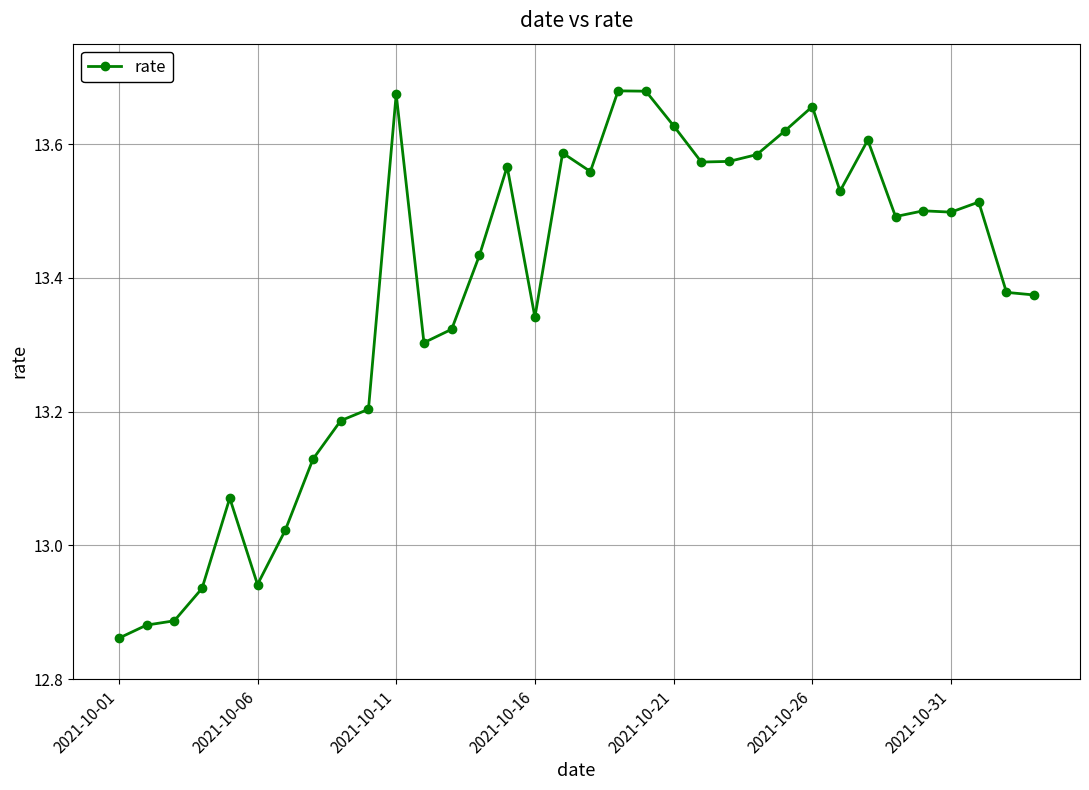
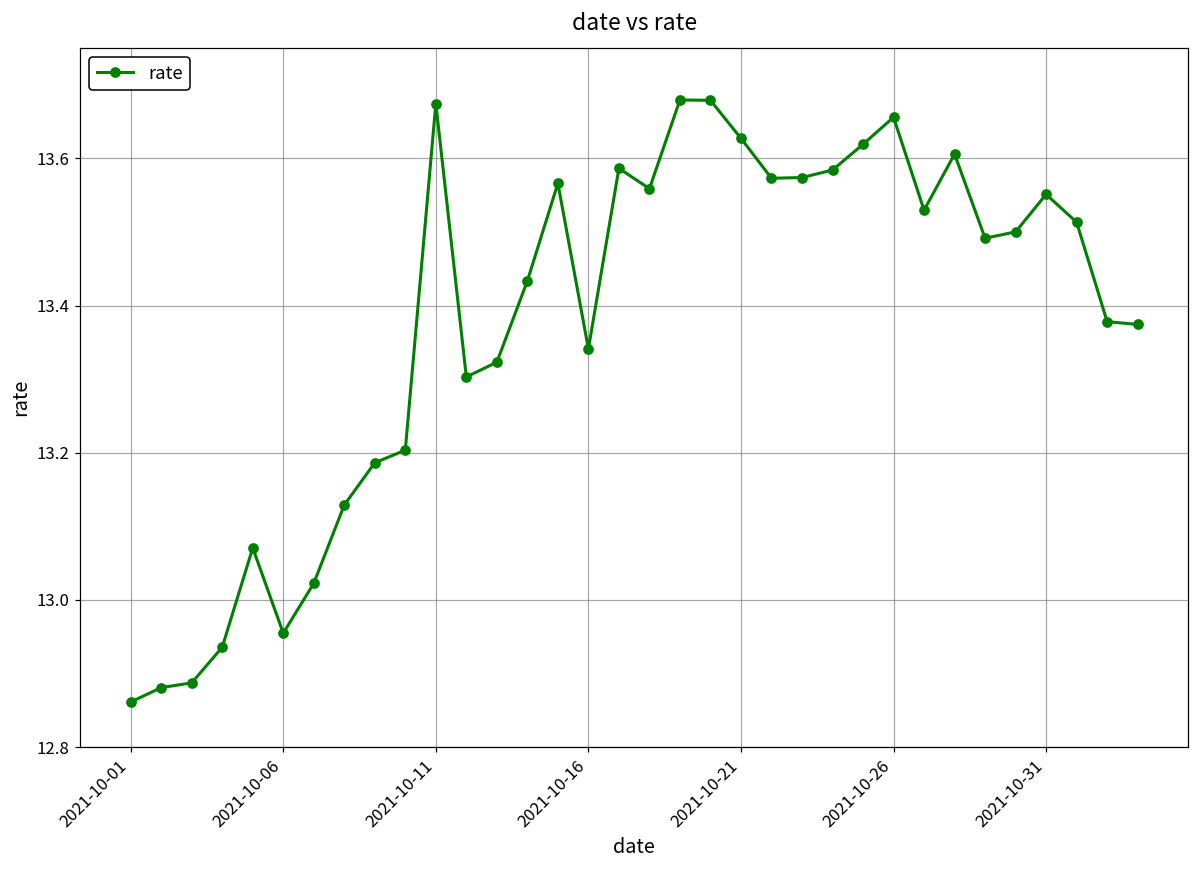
  {
    "2021-10-01": 12.86,
-   "2021-10-06": 12.94,
+   "2021-10-06": 12.95,
    "2021-10-11": 13.67,
    "2021-10-16": 13.34,
    "2021-10-21": 13.63,
    "2021-10-26": 13.66,
-   "2021-10-31": 13.50
+   "2021-10-31": 13.55
  }
